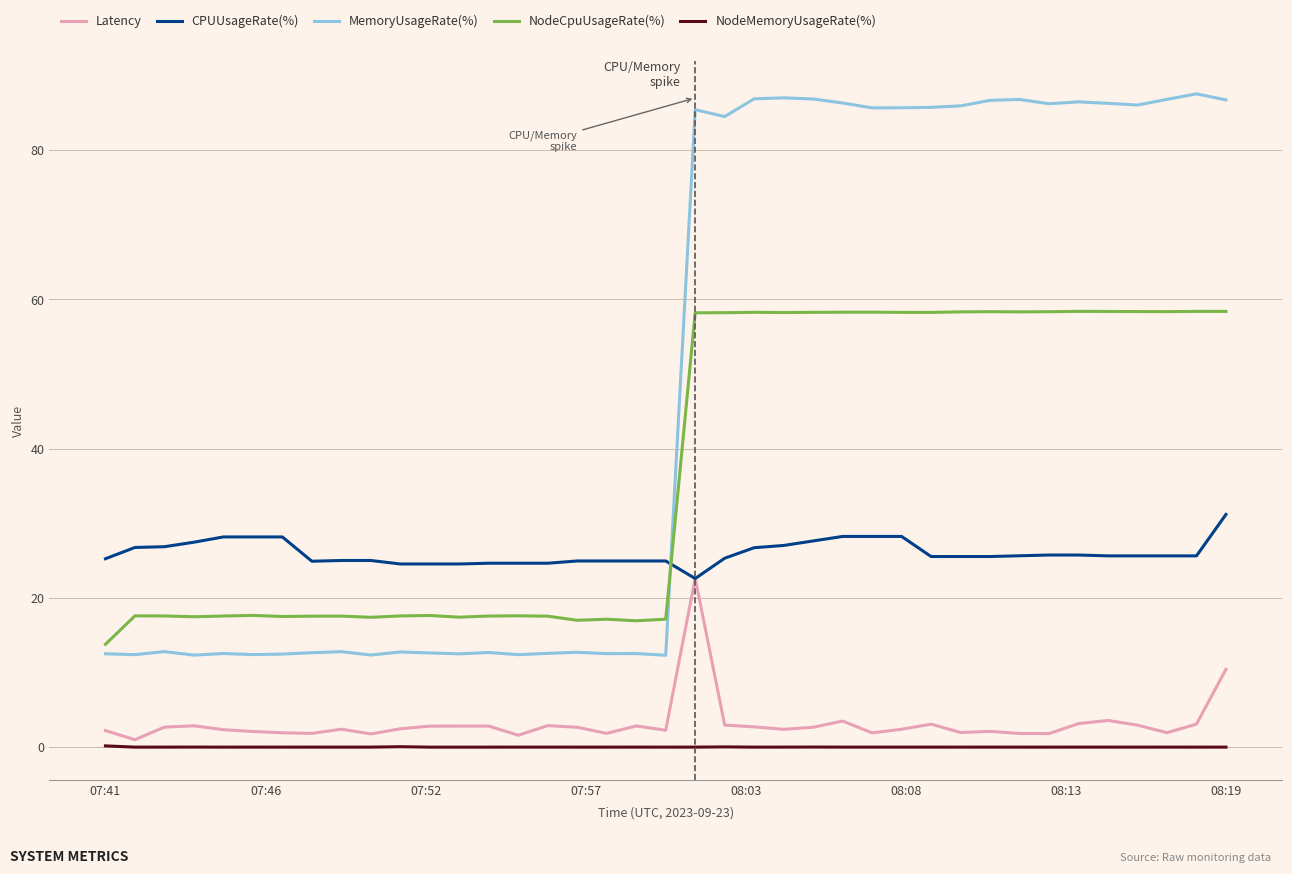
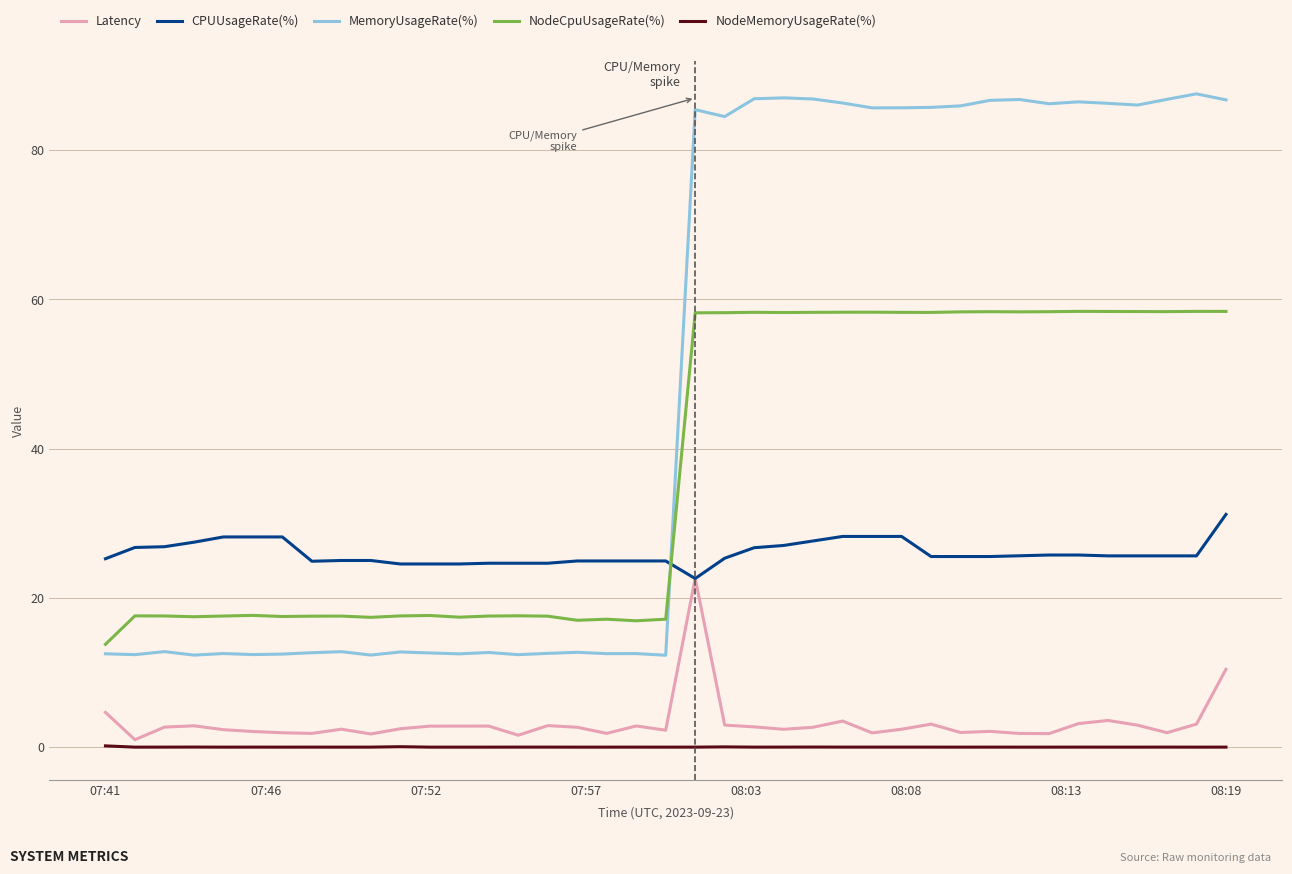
  {
    "Latency": {
-     "07:41": 2,
+     "07:41": 5,
      "08:19": 10
    },
    "CPUUsageRate(%)": {
      "07:41": 25,
      "08:19": 31
    },
    "MemoryUsageRate(%)": {
      "07:41": 13,
      "08:19": 87
    },
    "NodeCpuUsageRate(%)": {
      "07:41": 14,
      "08:19": 58
    },
    "NodeMemoryUsageRate(%)": {
      "07:41": 0,
      "08:19": 0
    }
  }
